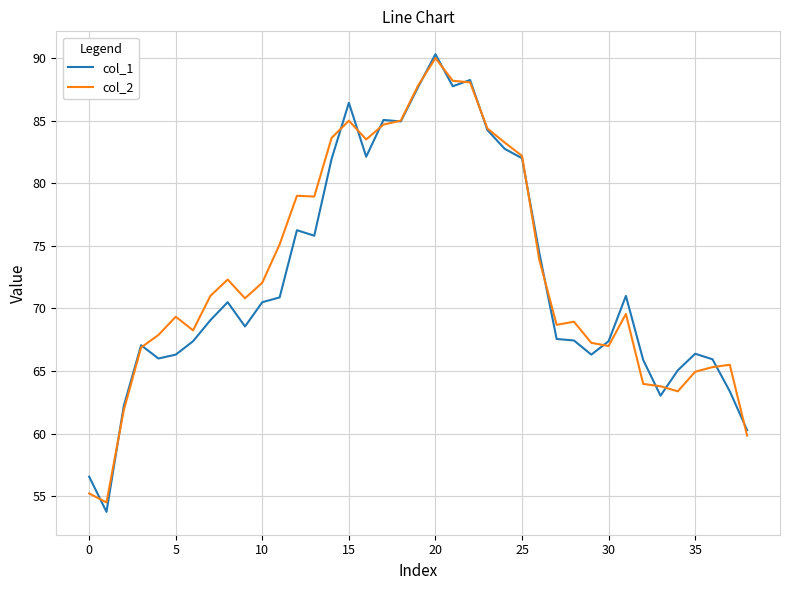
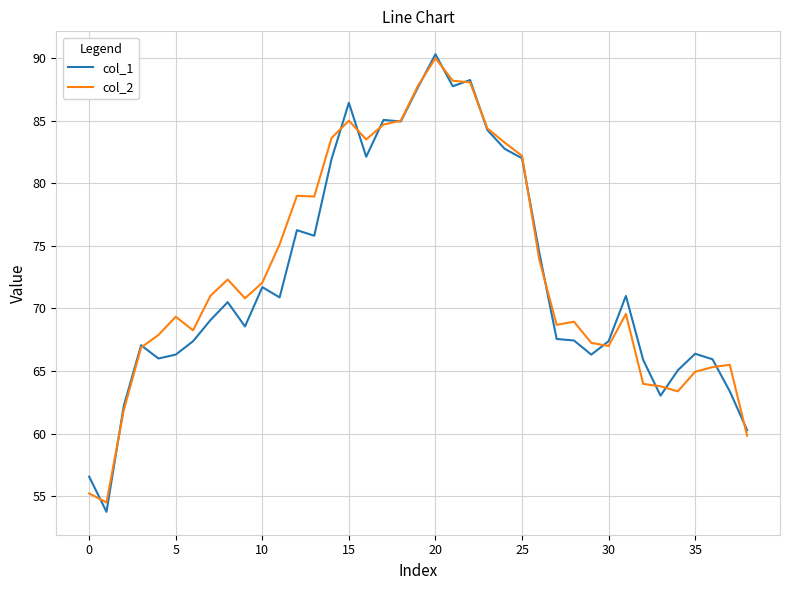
  {
    "col_1": {
      "0": 56.6,
      "5": 66.3,
-     "10": 70.5,
+     "10": 71.7,
      "15": 86.4,
      "20": 90.3,
      "30": 67.4,
      "35": 66.4
    },
    "col_2": {
      "0": 55.2,
      "5": 69.3,
      "10": 72.1,
      "15": 85.0,
      "20": 90.0,
      "30": 67.0,
      "35": 64.9
    }
  }
